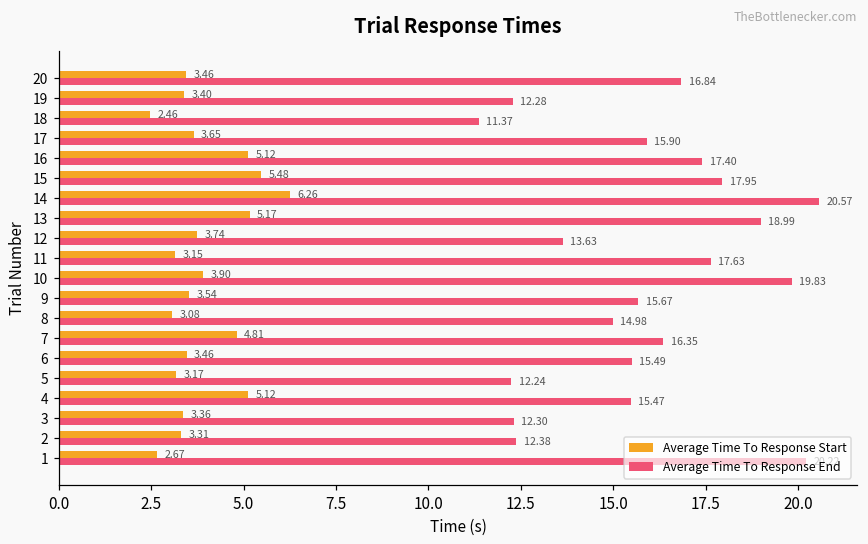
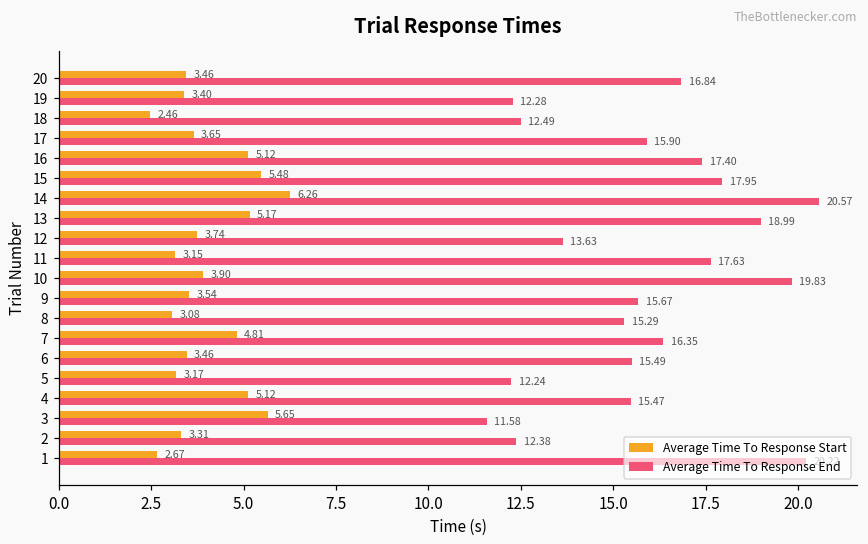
  {
    "Average Time To Response Start": {
      "20": 3.46,
      "19": 3.40,
      "18": 2.46,
      "17": 3.65,
      "16": 5.12,
      "15": 5.48,
      "14": 6.26,
      "13": 5.17,
      "12": 3.74,
      "11": 3.15,
      "10": 3.90,
      "9": 3.54,
      "8": 3.08,
      "7": 4.81,
      "6": 3.46,
      "5": 3.17,
      "4": 5.12,
-     "3": 3.36,
+     "3": 5.65,
      "2": 3.31,
      "1": 2.67
    },
    "Average Time To Response End": {
      "20": 16.84,
      "19": 12.28,
-     "18": 11.37,
+     "18": 12.49,
      "17": 15.90,
      "16": 17.40,
      "15": 17.95,
      "14": 20.57,
      "13": 18.99,
      "12": 13.63,
      "11": 17.63,
      "10": 19.83,
      "9": 15.67,
-     "8": 14.98,
+     "8": 15.29,
      "7": 16.35,
      "6": 15.49,
      "5": 12.24,
      "4": 15.47,
-     "3": 12.30,
+     "3": 11.58,
      "2": 12.38
    }
  }
